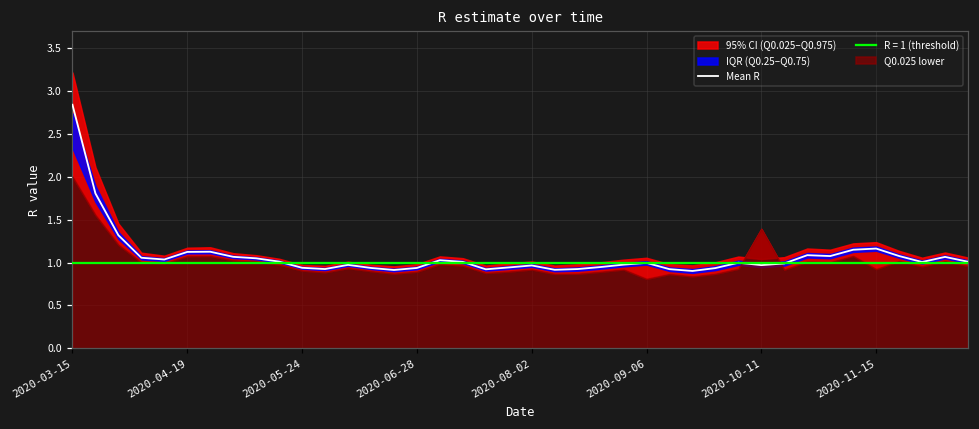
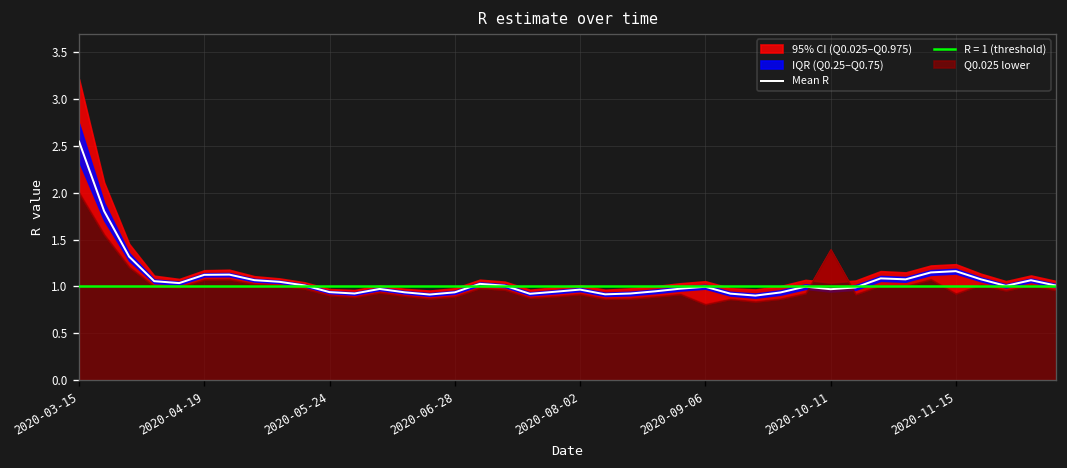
  {
    "Mean R": {
-     "2020-03-15": 2.8
+     "2020-03-15": 2.5
    },
    "Q0.025 lower": {
      "2020-03-15": 2.0,
      "2020-04-19": 1.1,
      "2020-06-28": 0.9,
      "2020-08-02": 0.9,
      "2020-09-06": 0.8,
      "2020-11-15": 0.9
    }
  }
